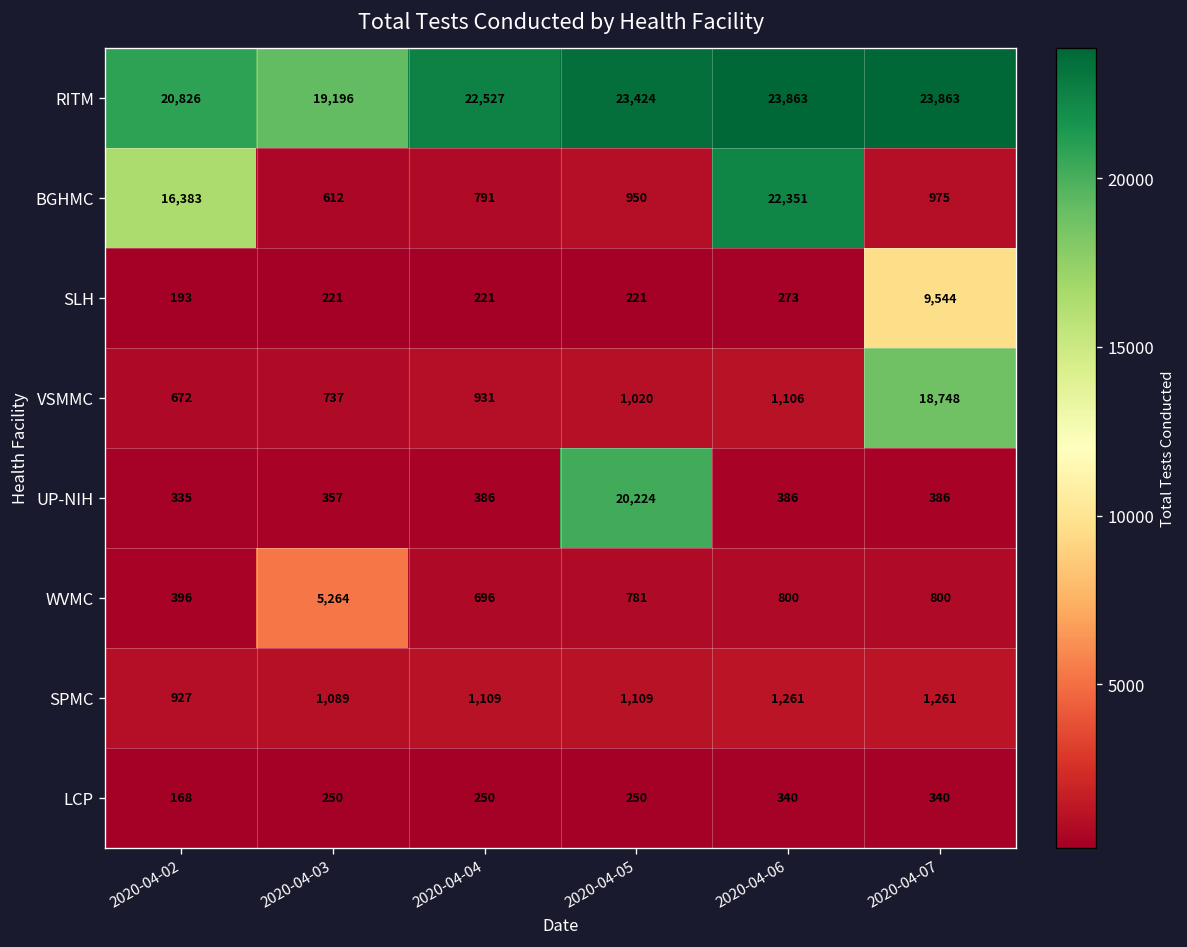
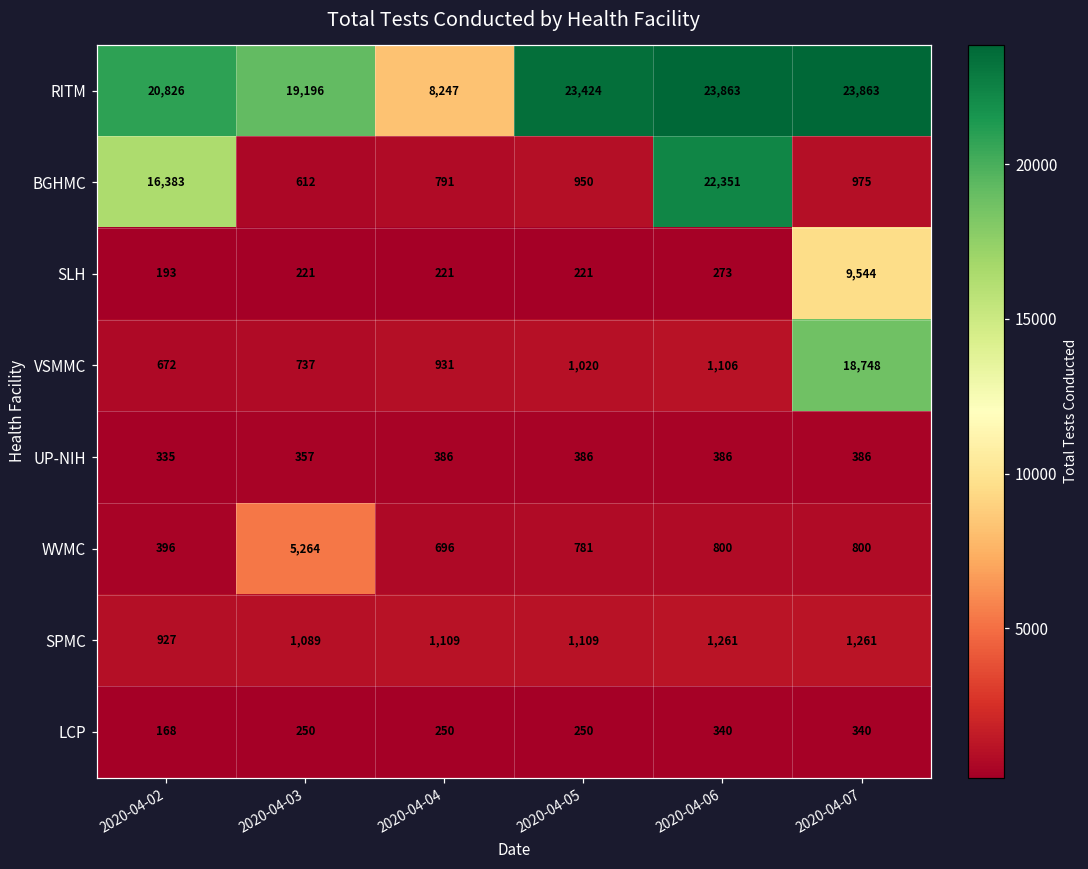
  {
    "RITM": {
      "2020-04-02": "20,826",
      "2020-04-03": "19,196",
-     "2020-04-04": "22,527",
+     "2020-04-04": "8,247",
      "2020-04-05": "23,424",
      "2020-04-06": "23,863",
      "2020-04-07": "23,863"
    },
    "BGHMC": {
      "2020-04-02": "16,383",
      "2020-04-03": "612",
      "2020-04-04": "791",
      "2020-04-05": "950",
      "2020-04-06": "22,351",
      "2020-04-07": "975"
    },
    "SLH": {
      "2020-04-02": "193",
      "2020-04-03": "221",
      "2020-04-04": "221",
      "2020-04-05": "221",
      "2020-04-06": "273",
      "2020-04-07": "9,544"
    },
    "VSMMC": {
      "2020-04-02": "672",
      "2020-04-03": "737",
      "2020-04-04": "931",
      "2020-04-05": "1,020",
      "2020-04-06": "1,106",
      "2020-04-07": "18,748"
    },
    "UP-NIH": {
      "2020-04-02": "335",
      "2020-04-03": "357",
      "2020-04-04": "386",
-     "2020-04-05": "20,224",
+     "2020-04-05": "386",
      "2020-04-06": "386",
      "2020-04-07": "386"
    },
    "WVMC": {
      "2020-04-02": "396",
      "2020-04-03": "5,264",
      "2020-04-04": "696",
      "2020-04-05": "781",
      "2020-04-06": "800",
      "2020-04-07": "800"
    },
    "SPMC": {
      "2020-04-02": "927",
      "2020-04-03": "1,089",
      "2020-04-04": "1,109",
      "2020-04-05": "1,109",
      "2020-04-06": "1,261",
      "2020-04-07": "1,261"
    },
    "LCP": {
      "2020-04-02": "168",
      "2020-04-03": "250",
      "2020-04-04": "250",
      "2020-04-05": "250",
      "2020-04-06": "340",
      "2020-04-07": "340"
    }
  }
